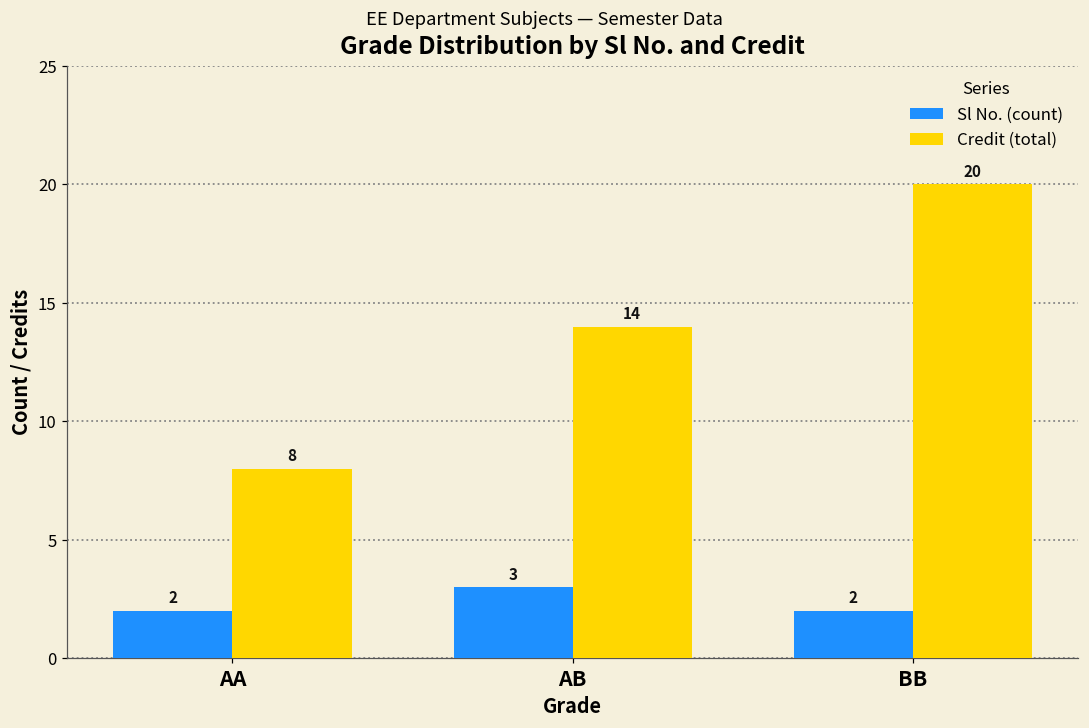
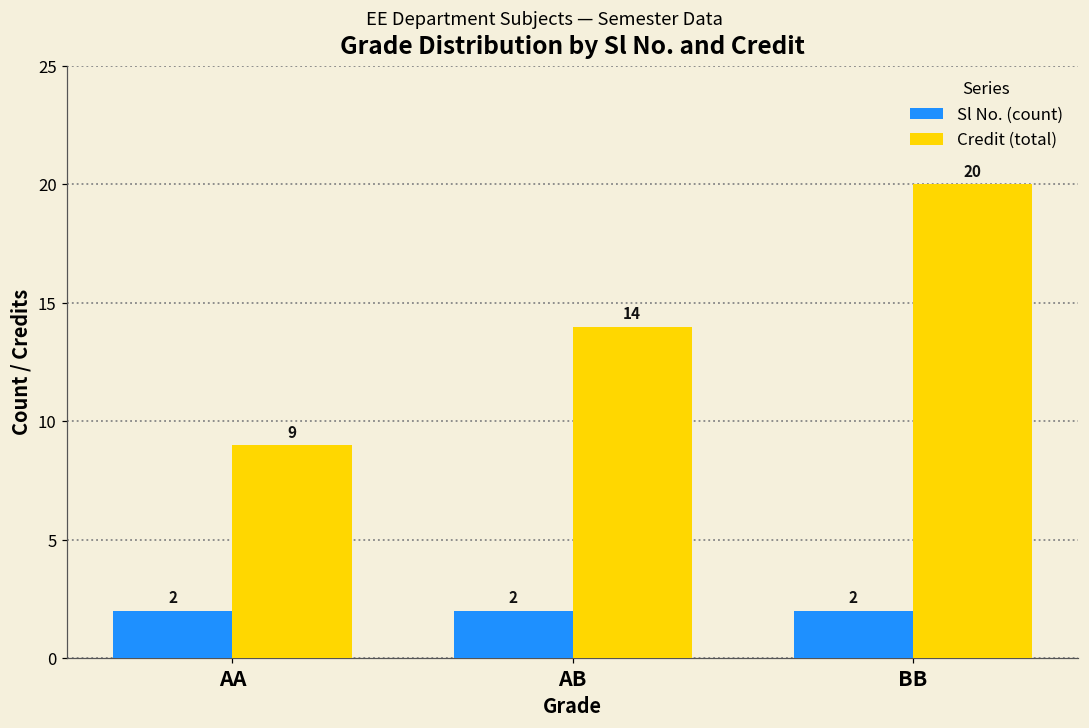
  {
    "Sl No. (count)": {
      "AA": 2,
-     "AB": 3,
+     "AB": 2,
      "BB": 2
    },
    "Credit (total)": {
-     "AA": 8,
+     "AA": 9,
      "AB": 14,
      "BB": 20
    }
  }
